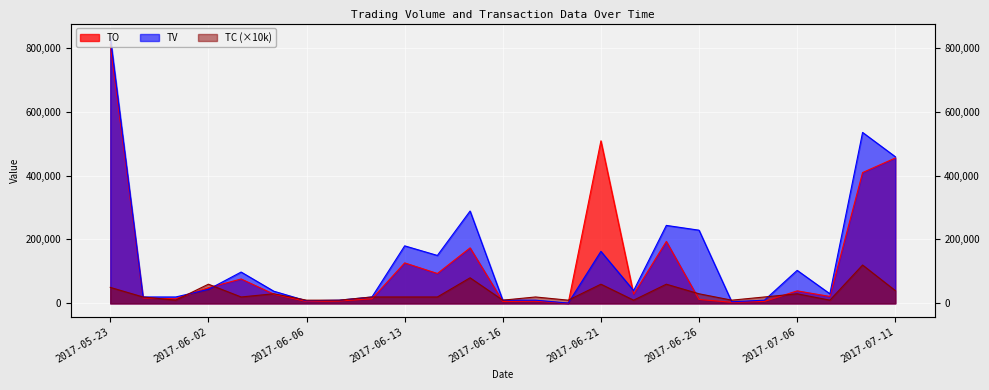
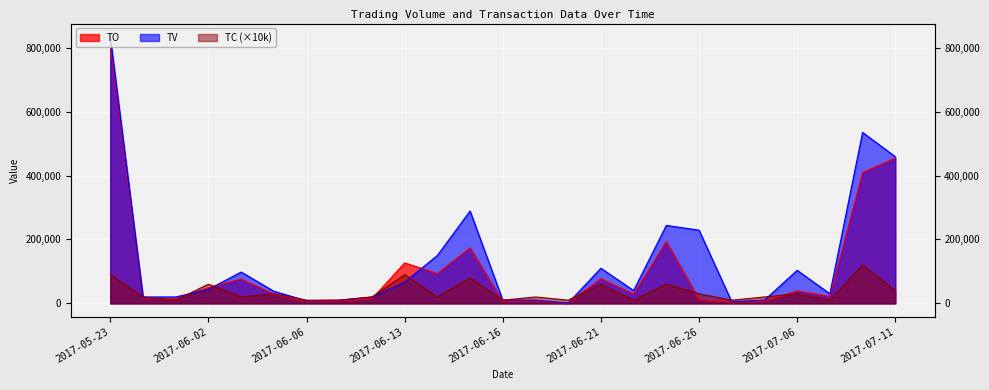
  {
    "TO": {
      "2017-06-13": "130,000",
-     "2017-06-21": "510,000",
+     "2017-06-21": "80,000",
      "2017-06-26": "10,000",
      "2017-07-06": "40,000"
    },
    "TV": {
-     "2017-06-13": "180,000",
-     "2017-06-21": "160,000",
+     "2017-06-13": "70,000",
+     "2017-06-21": "110,000",
      "2017-06-26": "230,000",
      "2017-07-06": "100,000"
    },
    "TC (×10k)": {
-     "2017-05-23": "50,000",
+     "2017-05-23": "90,000",
      "2017-06-02": "60,000",
-     "2017-06-13": "20,000",
+     "2017-06-13": "90,000",
      "2017-06-21": "60,000",
      "2017-06-26": "30,000",
      "2017-07-06": "30,000",
      "2017-07-11": "40,000"
    }
  }
